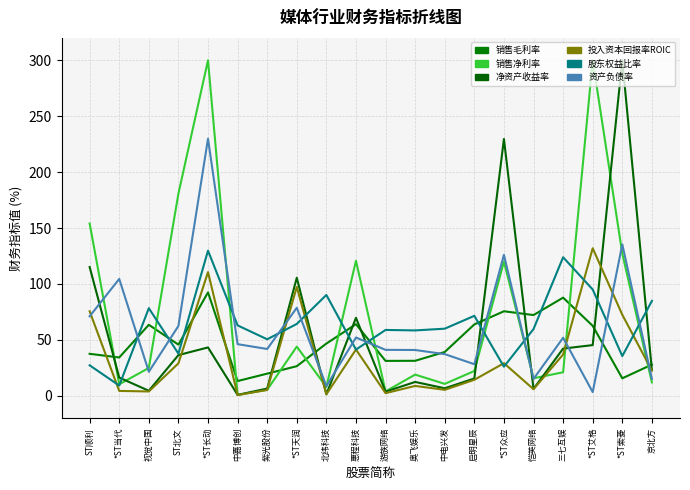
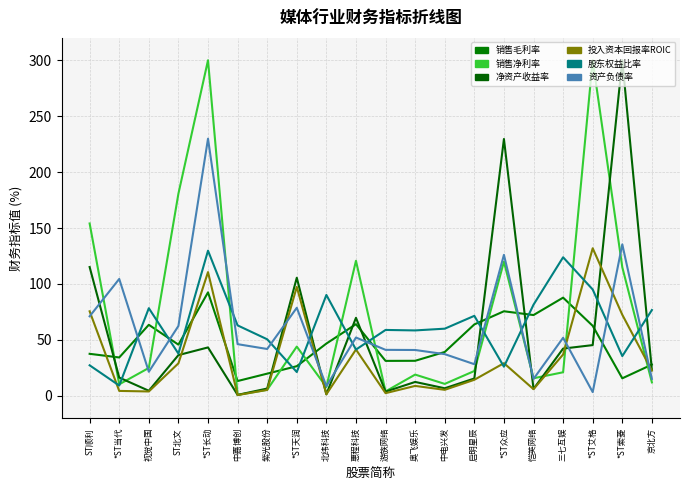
  {
    "销售净利率": {
      "ST顺利": 154,
      "视觉中国": 25,
      "ST北文": 181,
      "*ST长动": 300,
      "*ST天润": 44,
      "惠程科技": 121,
      "奥飞娱乐": 19,
      "中电兴发": 11,
      "启明星辰": 22,
      "*ST众应": 120,
      "三七互娱": 21,
-     "*ST索菱": 127,
+     "*ST索菱": 115,
      "京北方": 12
    },
    "投入资本回报率ROIC": {
      "ST顺利": 76,
      "*ST当代": 4,
      "ST北文": 29,
      "*ST长动": 111,
      "*ST天润": 97,
      "奥飞娱乐": 9,
      "*ST众应": 29,
      "三七互娱": 37,
      "*ST艾格": 132,
      "*ST索菱": 73
    },
    "股东权益比率": {
      "ST顺利": 27,
      "视觉中国": 78,
      "*ST长动": 130,
      "中嘉博创": 63,
      "紫光股份": 51,
-     "*ST天润": 64,
+     "*ST天润": 21,
      "北纬科技": 90,
      "游族网络": 59,
      "奥飞娱乐": 58,
      "中电兴发": 60,
      "启明星辰": 72,
      "*ST众应": 26,
-     "恺英网络": 60,
+     "恺英网络": 82,
      "三七互娱": 124,
      "*ST艾格": 95,
      "*ST索菱": 36,
-     "京北方": 85
+     "京北方": 77
    },
    "资产负债率": {
      "ST顺利": 71,
      "*ST当代": 105,
      "视觉中国": 22,
      "ST北文": 62,
      "*ST长动": 230,
      "中嘉博创": 46,
      "紫光股份": 42,
      "*ST天润": 79,
      "惠程科技": 52,
      "游族网络": 41,
      "奥飞娱乐": 41,
      "启明星辰": 28,
      "*ST众应": 126,
      "三七互娱": 52,
      "*ST艾格": 3,
      "*ST索菱": 135,
      "京北方": 15
    }
  }
